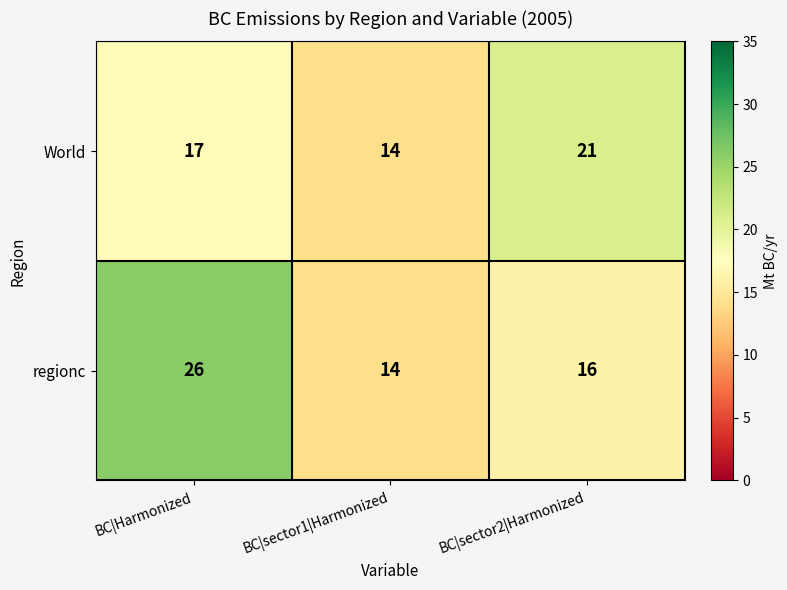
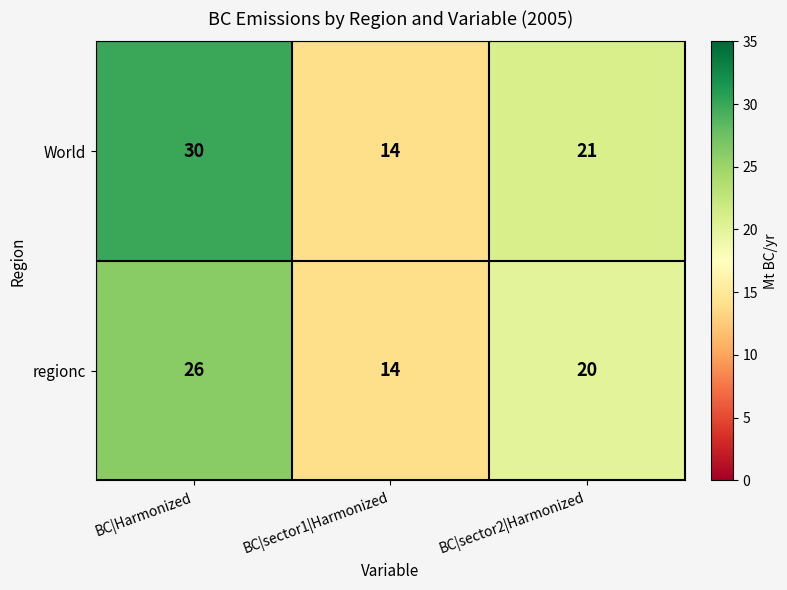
  {
    "World": {
-     "BC|Harmonized": 17,
+     "BC|Harmonized": 30,
      "BC|sector1|Harmonized": 14,
      "BC|sector2|Harmonized": 21
    },
    "regionc": {
      "BC|Harmonized": 26,
      "BC|sector1|Harmonized": 14,
-     "BC|sector2|Harmonized": 16
+     "BC|sector2|Harmonized": 20
    }
  }
